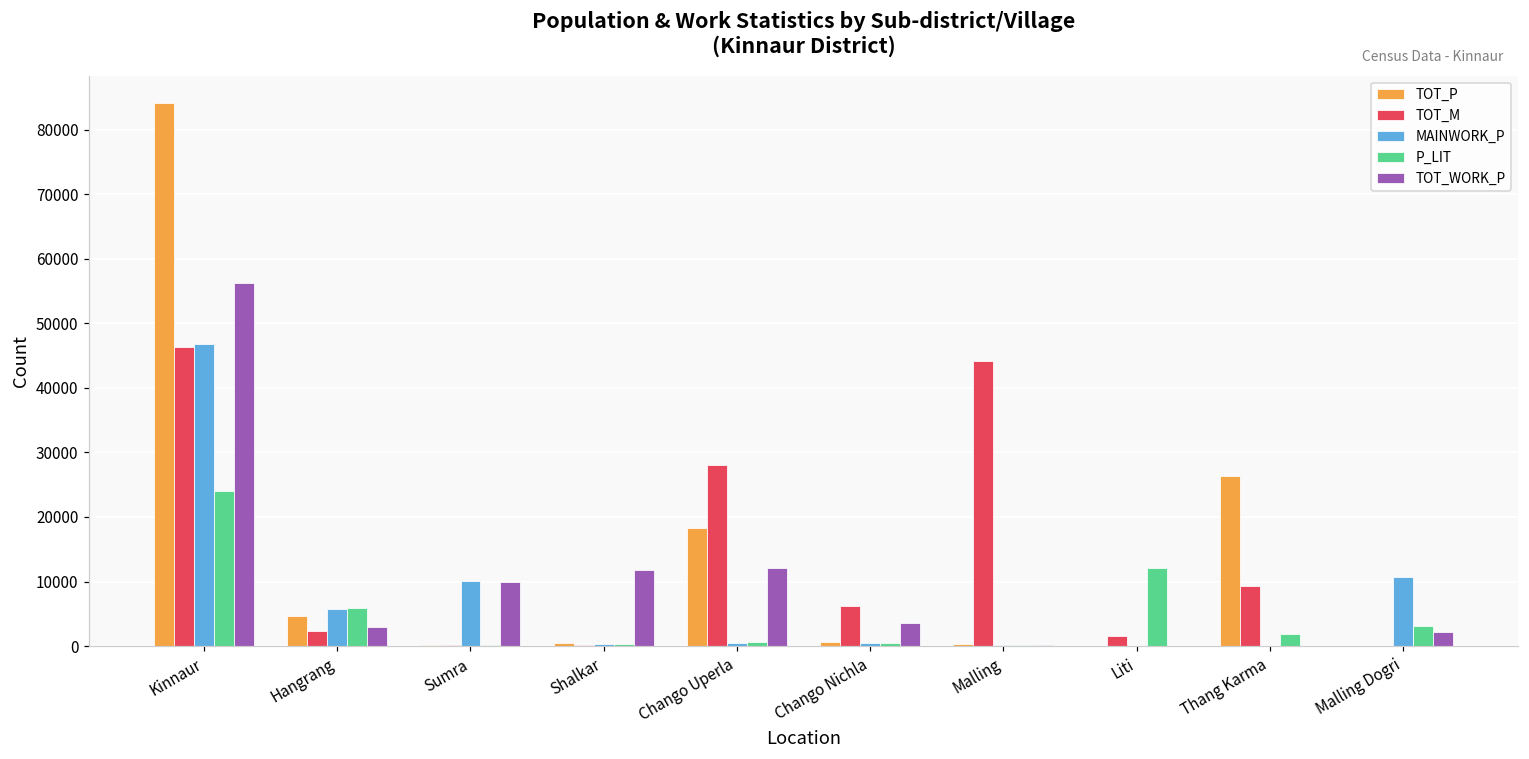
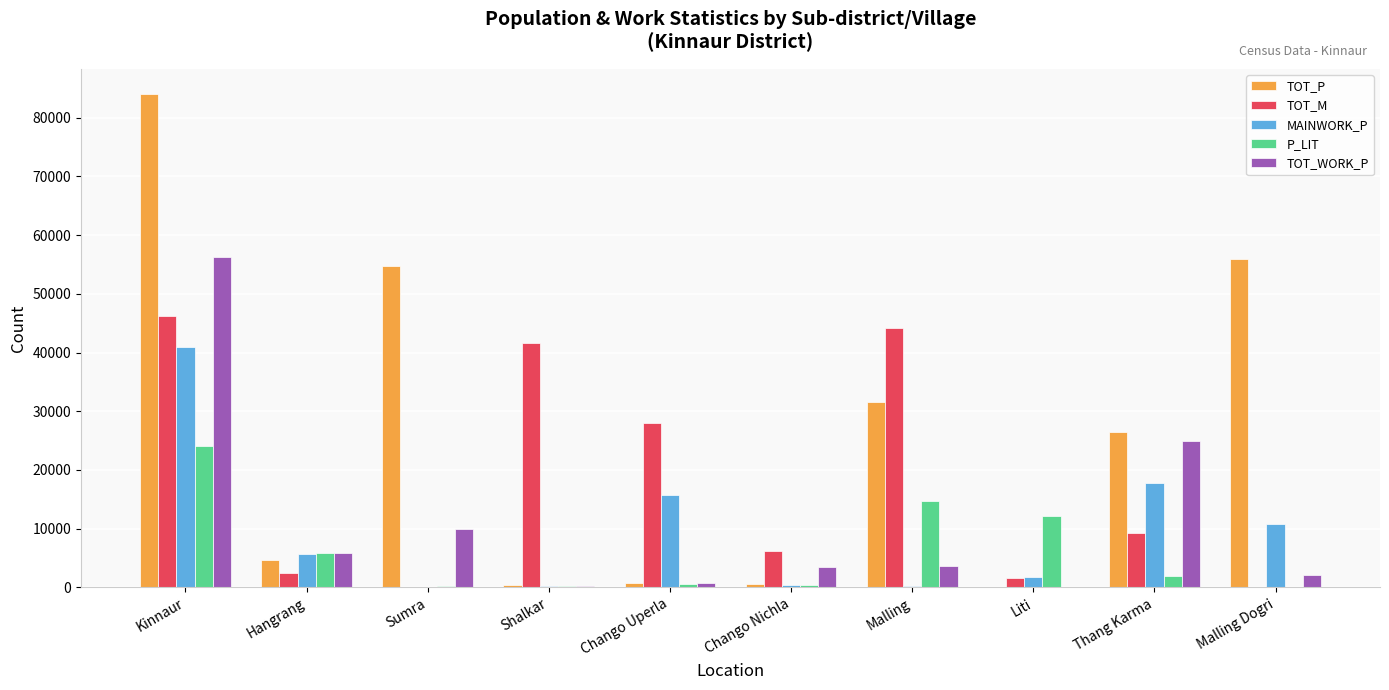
  {
    "TOT_P": {
      "Kinnaur": 84000,
      "Hangrang": 5000,
-     "Sumra": 0,
-     "Chango Uperla": 18000,
+     "Sumra": 55000,
+     "Chango Uperla": 1000,
      "Chango Nichla": 1000,
-     "Malling": 0,
+     "Malling": 32000,
      "Thang Karma": 26000,
-     "Malling Dogri": 0
+     "Malling Dogri": 56000
    },
    "TOT_M": {
      "Kinnaur": 46000,
      "Hangrang": 2000,
-     "Shalkar": 0,
+     "Shalkar": 42000,
      "Chango Uperla": 28000,
      "Chango Nichla": 6000,
      "Malling": 44000,
      "Liti": 2000,
      "Thang Karma": 9000,
      "Malling Dogri": 0
    },
    "MAINWORK_P": {
-     "Kinnaur": 47000,
+     "Kinnaur": 41000,
      "Hangrang": 6000,
-     "Sumra": 10000,
-     "Chango Uperla": 0,
-     "Liti": 0,
-     "Thang Karma": 0,
+     "Sumra": 0,
+     "Chango Uperla": 16000,
+     "Liti": 2000,
+     "Thang Karma": 18000,
      "Malling Dogri": 11000
    },
    "P_LIT": {
      "Kinnaur": 24000,
      "Hangrang": 6000,
      "Chango Uperla": 1000,
      "Chango Nichla": 0,
-     "Malling": 0,
+     "Malling": 15000,
      "Liti": 12000,
      "Thang Karma": 2000,
-     "Malling Dogri": 3000
+     "Malling Dogri": 0
    },
    "TOT_WORK_P": {
      "Kinnaur": 56000,
-     "Hangrang": 3000,
+     "Hangrang": 6000,
      "Sumra": 10000,
-     "Shalkar": 12000,
-     "Chango Uperla": 12000,
+     "Shalkar": 0,
+     "Chango Uperla": 1000,
      "Chango Nichla": 4000,
-     "Malling": 0,
-     "Thang Karma": 0,
+     "Malling": 4000,
+     "Thang Karma": 25000,
      "Malling Dogri": 2000
    }
  }
